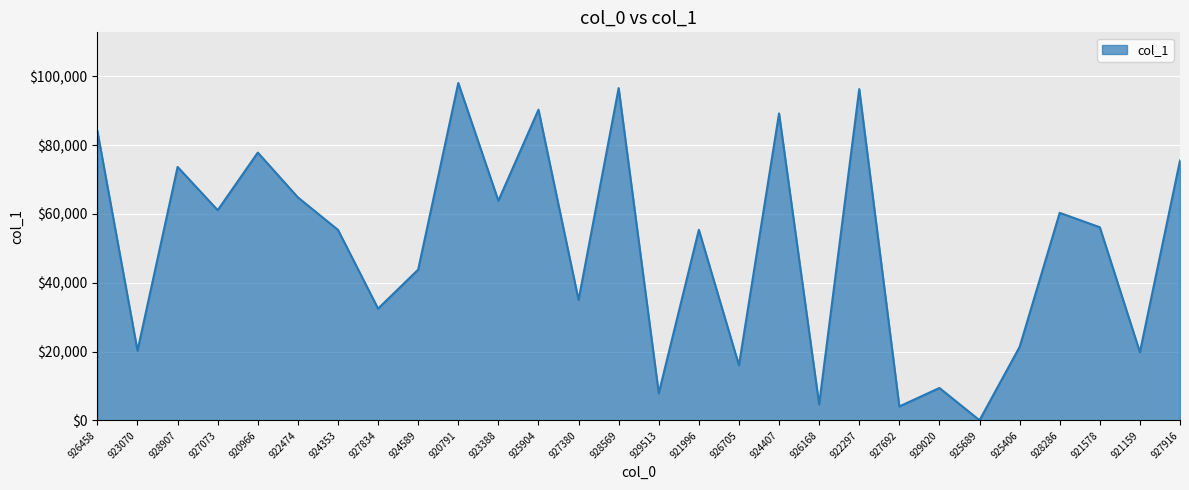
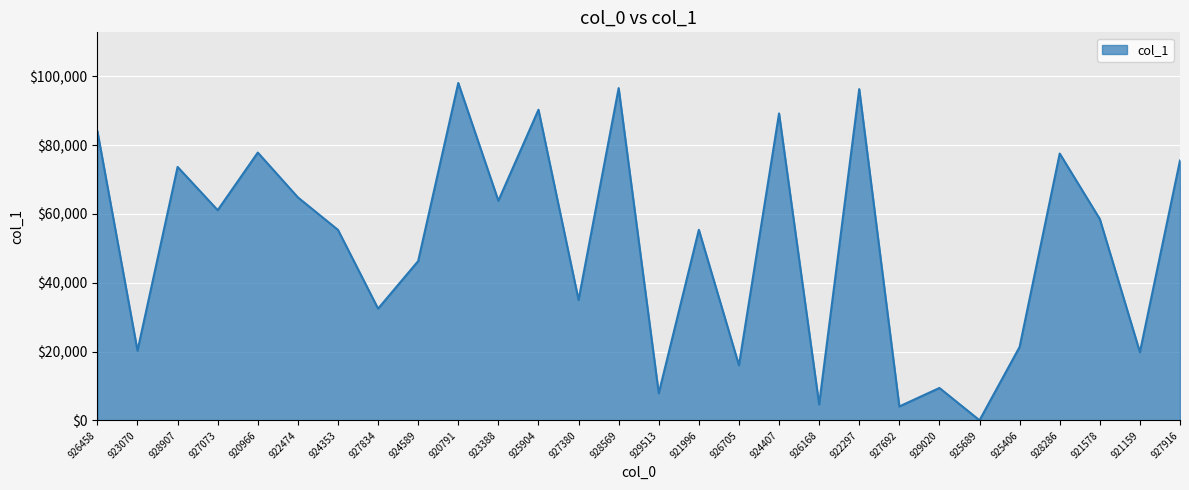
  {
    "926458": "$84,000",
    "923070": "$20,000",
    "928907": "$74,000",
    "927073": "$61,000",
    "920966": "$78,000",
    "922474": "$65,000",
    "924353": "$55,000",
    "927834": "$33,000",
-   "924589": "$44,000",
+   "924589": "$46,000",
    "920791": "$98,000",
    "923388": "$64,000",
    "925904": "$90,000",
    "927380": "$35,000",
    "928569": "$97,000",
    "929513": "$8,000",
    "921996": "$55,000",
    "926705": "$16,000",
    "924407": "$89,000",
    "926168": "$5,000",
    "922297": "$96,000",
    "927692": "$4,000",
    "929020": "$9,000",
    "925689": "$0",
    "925406": "$21,000",
-   "928286": "$60,000",
-   "921578": "$56,000",
+   "928286": "$78,000",
+   "921578": "$59,000",
    "921159": "$20,000",
    "927916": "$76,000"
  }
